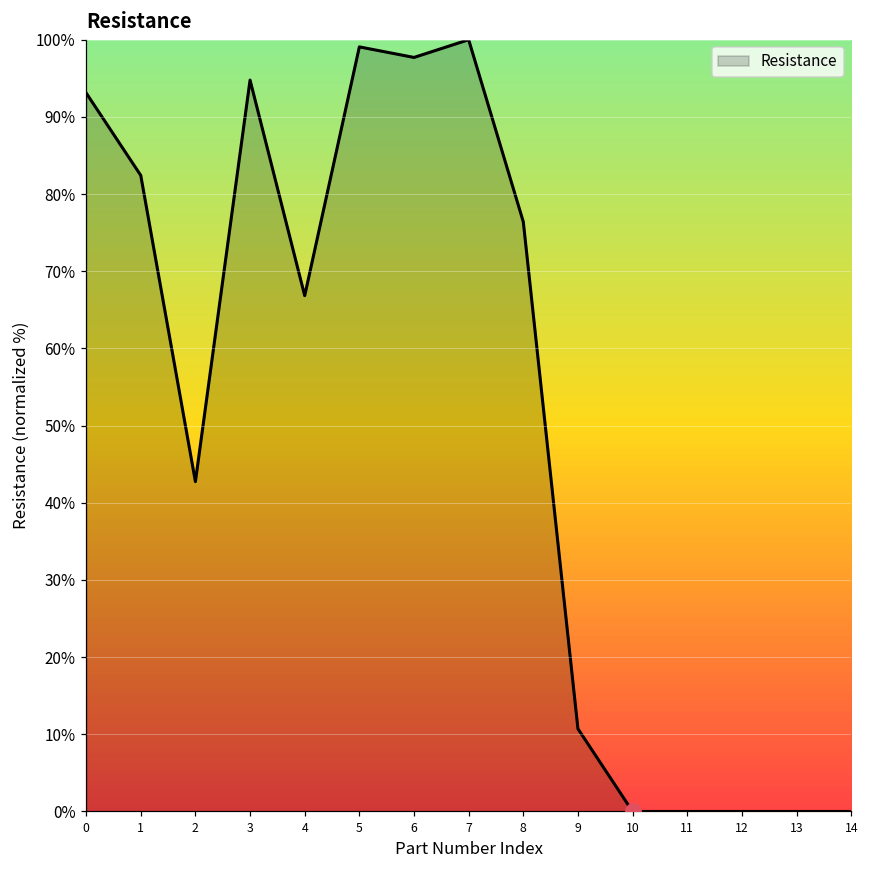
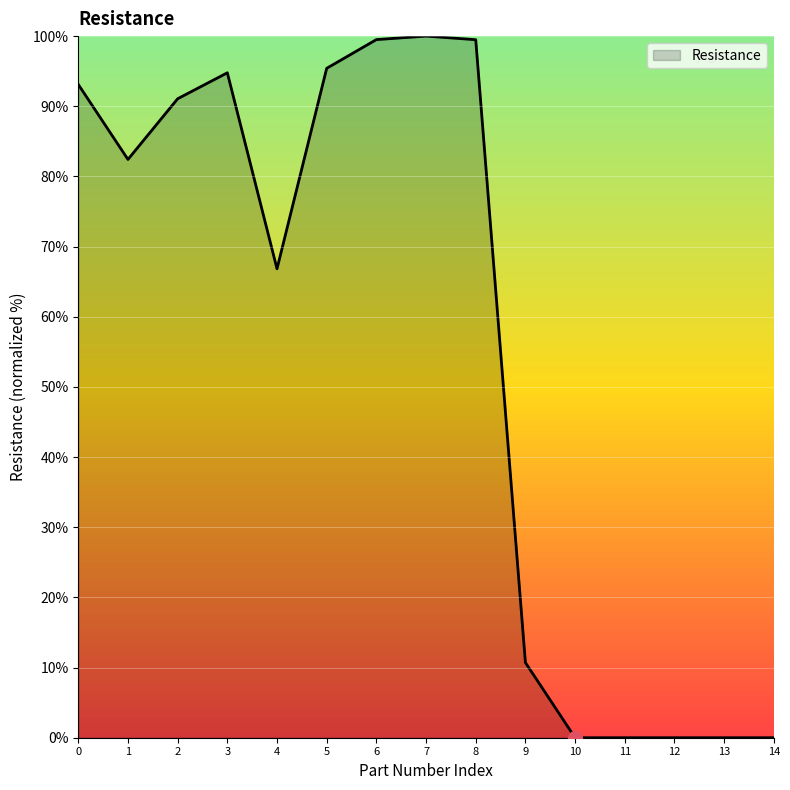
  {
    "Resistance": {
      "0": "93%",
      "1": "82%",
-     "2": "43%",
+     "2": "91%",
      "3": "95%",
      "4": "67%",
-     "5": "99%",
-     "6": "98%",
+     "5": "95%",
+     "6": "100%",
      "7": "100%",
-     "8": "76%",
+     "8": "99%",
      "9": "11%",
      "11": "0%",
      "12": "0%",
      "13": "0%",
      "14": "0%"
    }
  }
